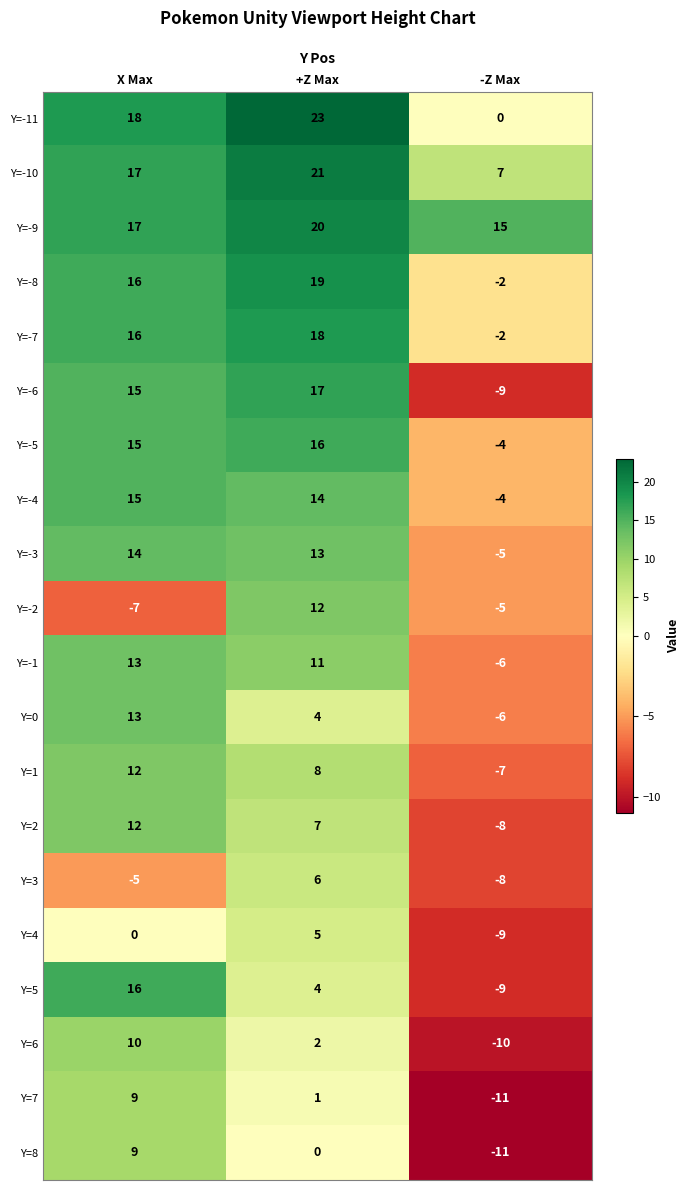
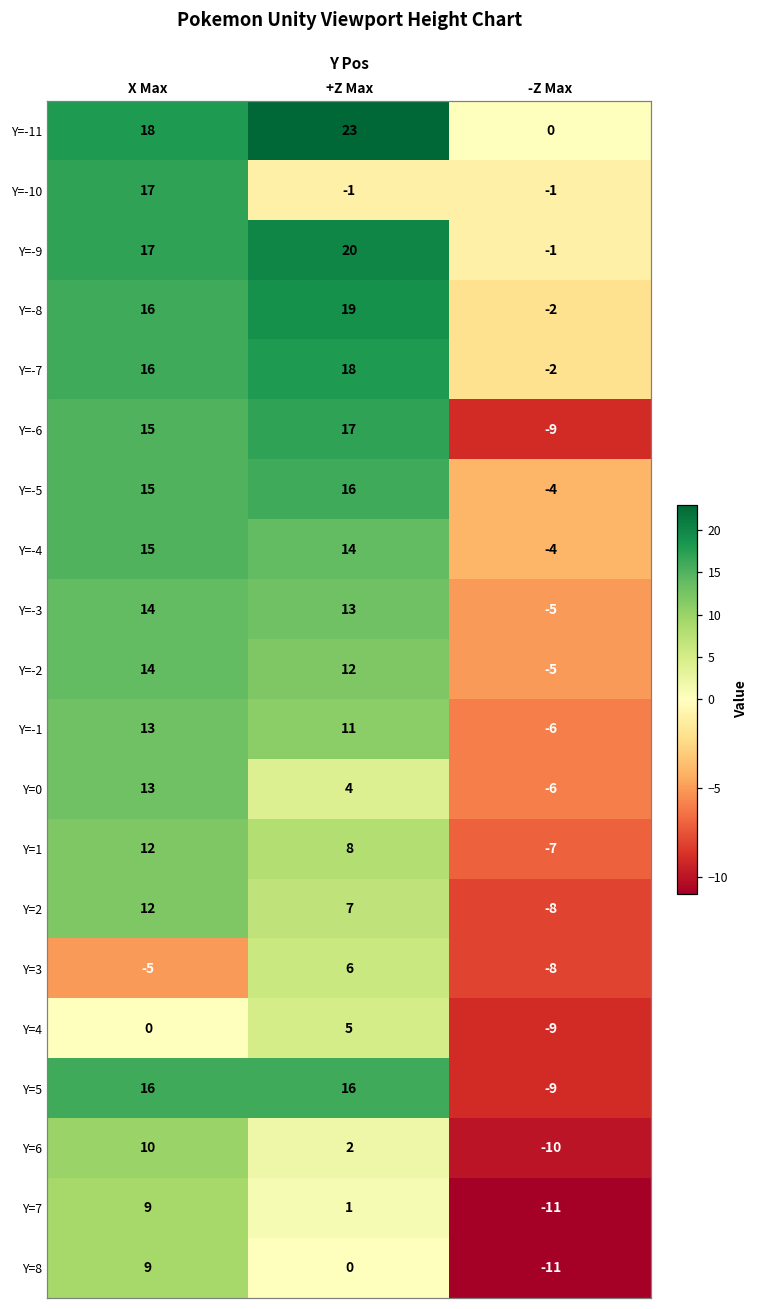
  {
    "Y=-11": {
      "X Max": 18,
      "+Z Max": 23,
      "-Z Max": 0
    },
    "Y=-10": {
      "X Max": 17,
-     "+Z Max": 21,
-     "-Z Max": 7
+     "+Z Max": -1,
+     "-Z Max": -1
    },
    "Y=-9": {
      "X Max": 17,
      "+Z Max": 20,
-     "-Z Max": 15
+     "-Z Max": -1
    },
    "Y=-8": {
      "X Max": 16,
      "+Z Max": 19,
      "-Z Max": -2
    },
    "Y=-7": {
      "X Max": 16,
      "+Z Max": 18,
      "-Z Max": -2
    },
    "Y=-6": {
      "X Max": 15,
      "+Z Max": 17,
      "-Z Max": -9
    },
    "Y=-5": {
      "X Max": 15,
      "+Z Max": 16,
      "-Z Max": -4
    },
    "Y=-4": {
      "X Max": 15,
      "+Z Max": 14,
      "-Z Max": -4
    },
    "Y=-3": {
      "X Max": 14,
      "+Z Max": 13,
      "-Z Max": -5
    },
    "Y=-2": {
-     "X Max": -7,
+     "X Max": 14,
      "+Z Max": 12,
      "-Z Max": -5
    },
    "Y=-1": {
      "X Max": 13,
      "+Z Max": 11,
      "-Z Max": -6
    },
    "Y=0": {
      "X Max": 13,
      "+Z Max": 4,
      "-Z Max": -6
    },
    "Y=1": {
      "X Max": 12,
      "+Z Max": 8,
      "-Z Max": -7
    },
    "Y=2": {
      "X Max": 12,
      "+Z Max": 7,
      "-Z Max": -8
    },
    "Y=3": {
      "X Max": -5,
      "+Z Max": 6,
      "-Z Max": -8
    },
    "Y=4": {
      "X Max": 0,
      "+Z Max": 5,
      "-Z Max": -9
    },
    "Y=5": {
      "X Max": 16,
-     "+Z Max": 4,
+     "+Z Max": 16,
      "-Z Max": -9
    },
    "Y=6": {
      "X Max": 10,
      "+Z Max": 2,
      "-Z Max": -10
    },
    "Y=7": {
      "X Max": 9,
      "+Z Max": 1,
      "-Z Max": -11
    },
    "Y=8": {
      "X Max": 9,
      "+Z Max": 0,
      "-Z Max": -11
    }
  }
